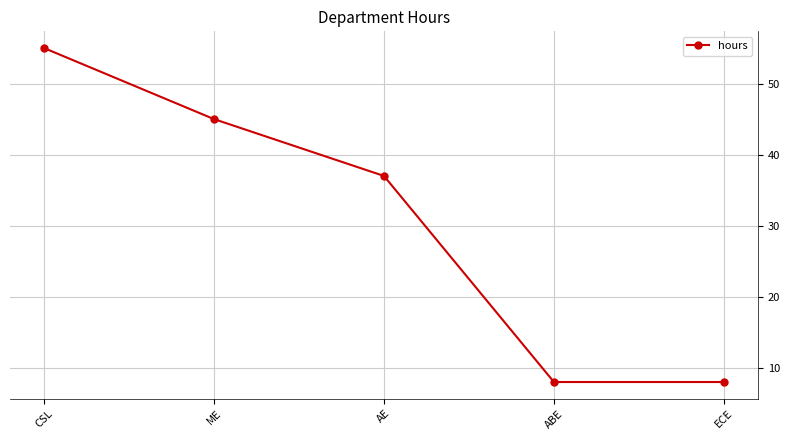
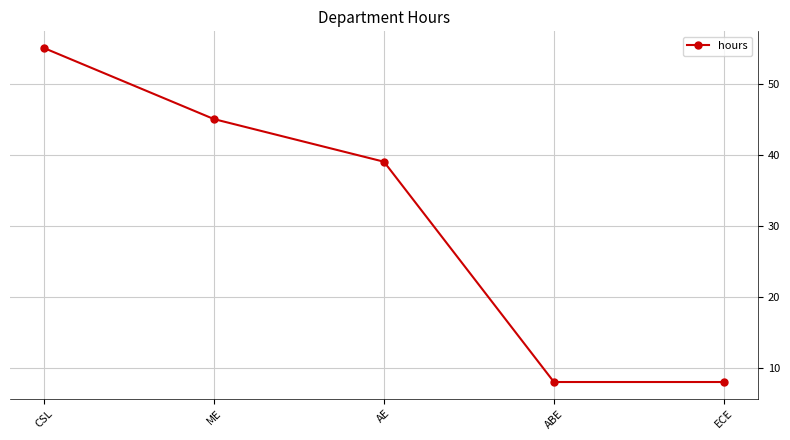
  {
    "CSL": 55,
    "ME": 45,
-   "AE": 37,
+   "AE": 39,
    "ABE": 8,
    "ECE": 8
  }
